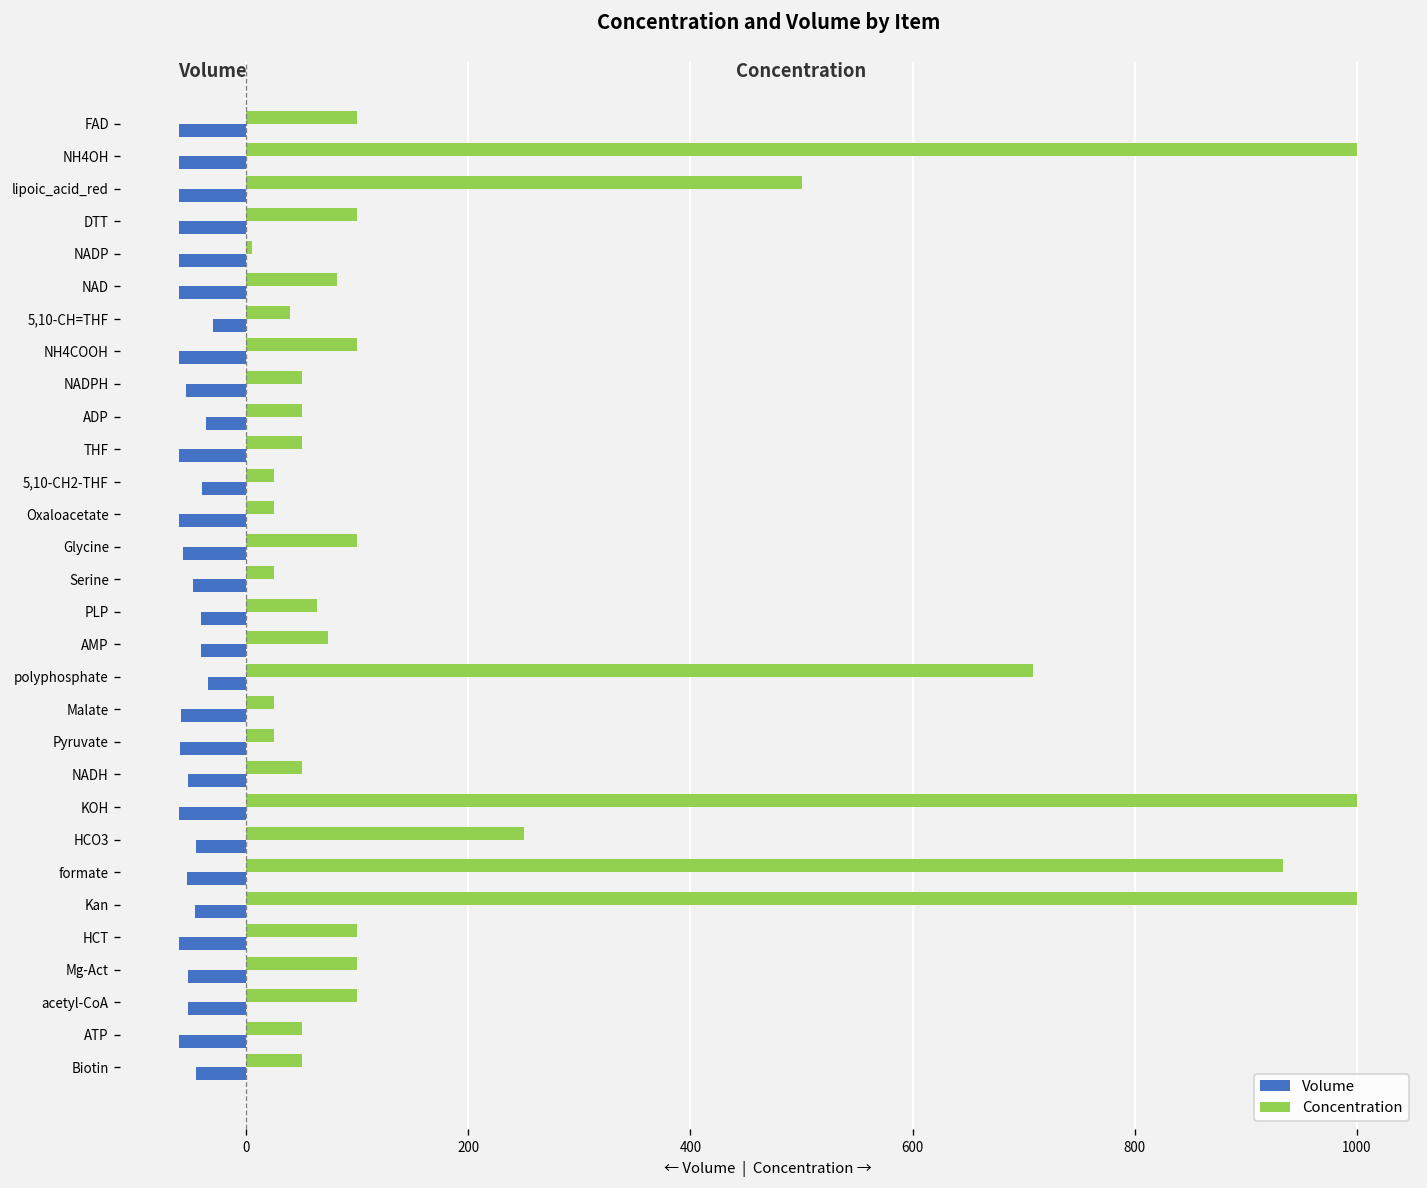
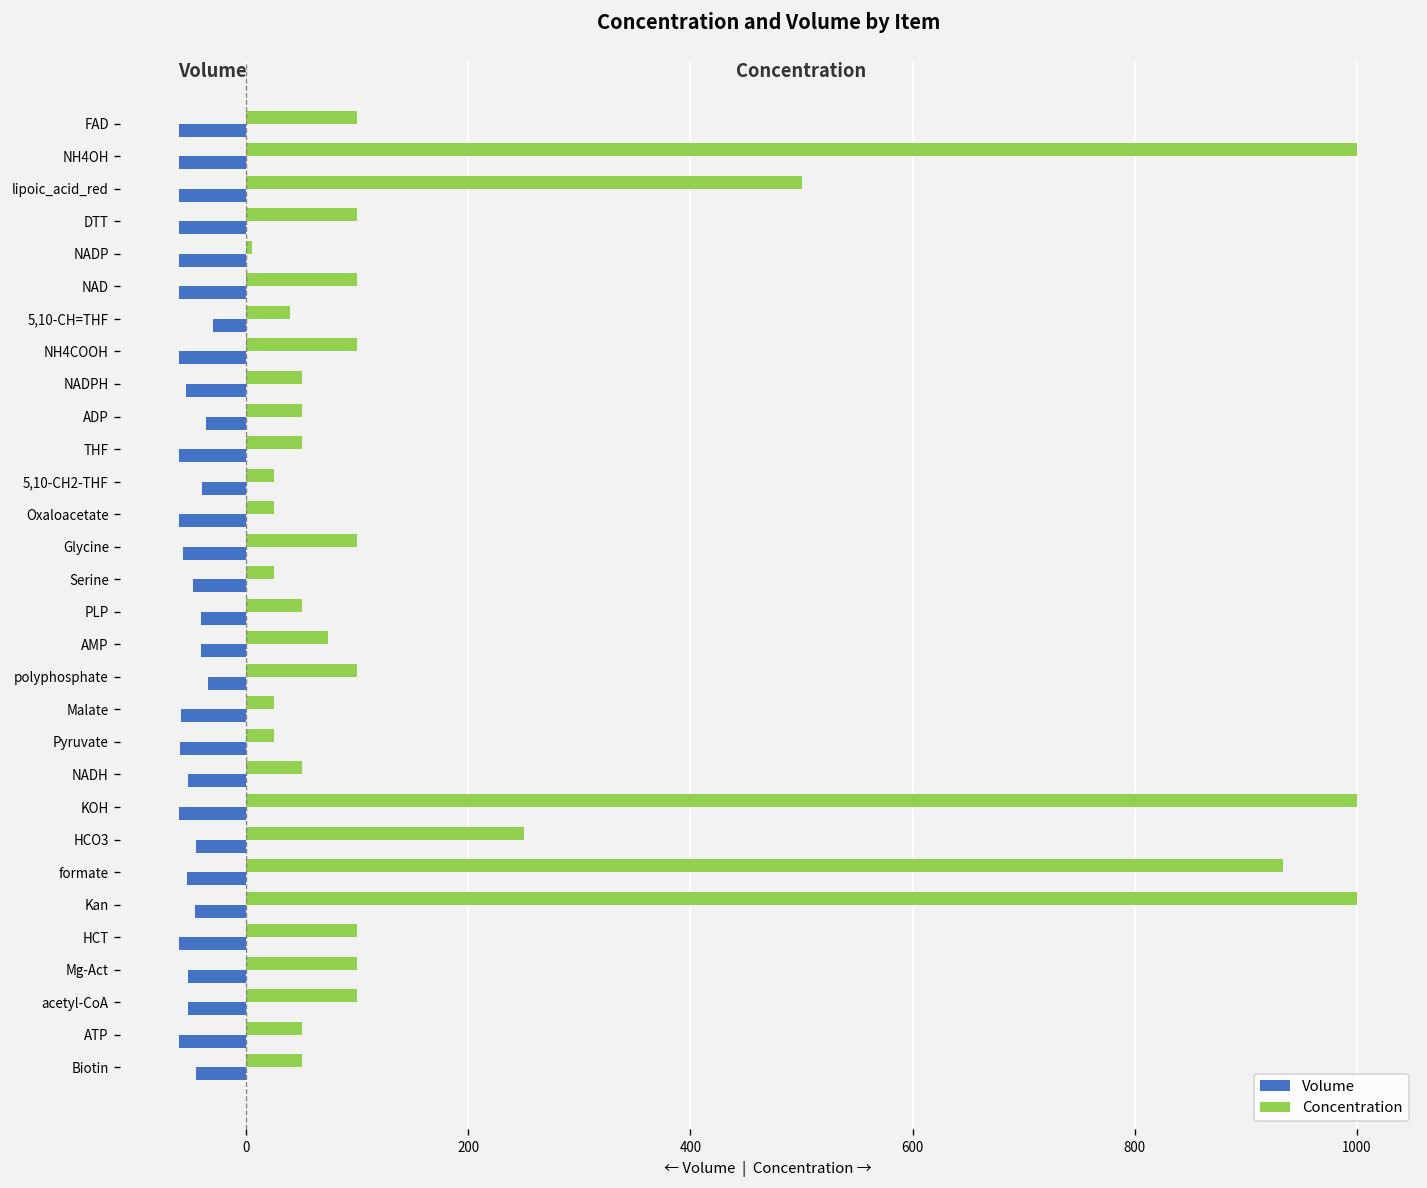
  {
    "Volume": {
      "FAD": -60,
      "NH4OH": -60,
      "lipoic_acid_red": -60,
      "DTT": -60,
      "NADP": -60,
      "NAD": -60,
      "5,10-CH=THF": -30,
      "NH4COOH": -60,
      "NADPH": -50,
      "ADP": -40,
      "THF": -60,
      "5,10-CH2-THF": -40,
      "Oxaloacetate": -60,
      "Glycine": -60,
      "Serine": -50,
      "PLP": -40,
      "AMP": -40,
      "polyphosphate": -30,
      "Malate": -60,
      "Pyruvate": -60,
      "NADH": -50,
      "KOH": -60,
      "HCO3": -50,
      "formate": -50,
      "Kan": -50,
      "HCT": -60,
      "Mg-Act": -50,
      "acetyl-CoA": -50,
      "ATP": -60,
      "Biotin": -50
    },
    "Concentration": {
      "FAD": 100,
      "NH4OH": 1000,
      "lipoic_acid_red": 500,
      "DTT": 100,
      "NADP": 10,
-     "NAD": 80,
+     "NAD": 100,
      "5,10-CH=THF": 40,
      "NH4COOH": 100,
      "NADPH": 50,
      "ADP": 50,
      "THF": 50,
      "5,10-CH2-THF": 30,
      "Oxaloacetate": 30,
      "Glycine": 100,
      "Serine": 30,
-     "PLP": 60,
+     "PLP": 50,
      "AMP": 70,
-     "polyphosphate": 710,
+     "polyphosphate": 100,
      "Malate": 30,
      "Pyruvate": 30,
      "NADH": 50,
      "KOH": 1000,
      "HCO3": 250,
      "formate": 930,
      "Kan": 1000,
      "HCT": 100,
      "Mg-Act": 100,
      "acetyl-CoA": 100,
      "ATP": 50,
      "Biotin": 50
    }
  }
